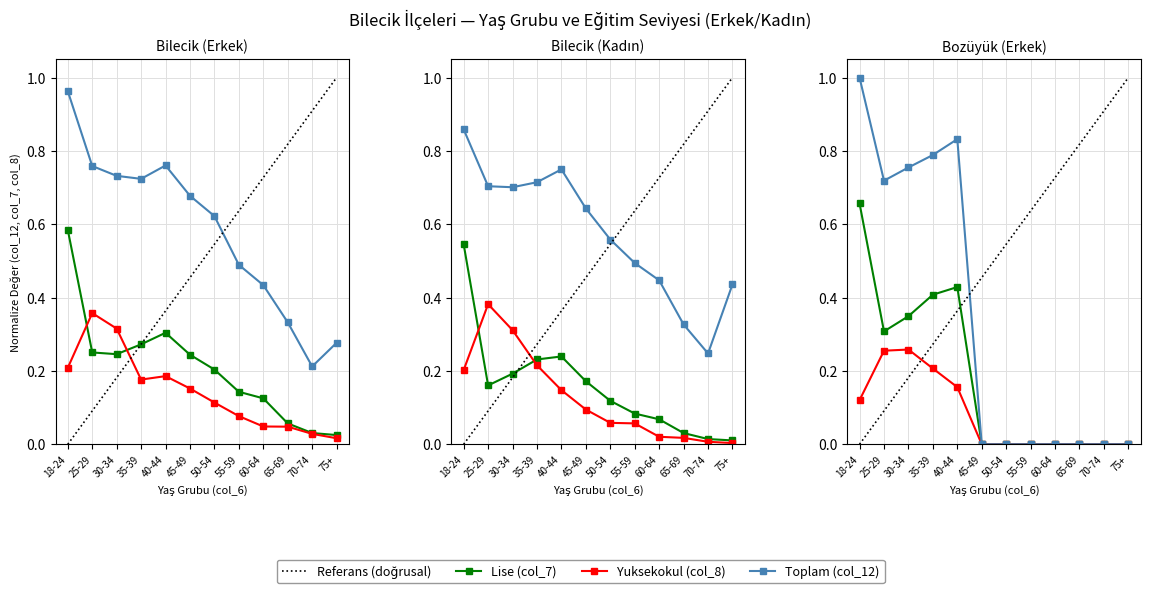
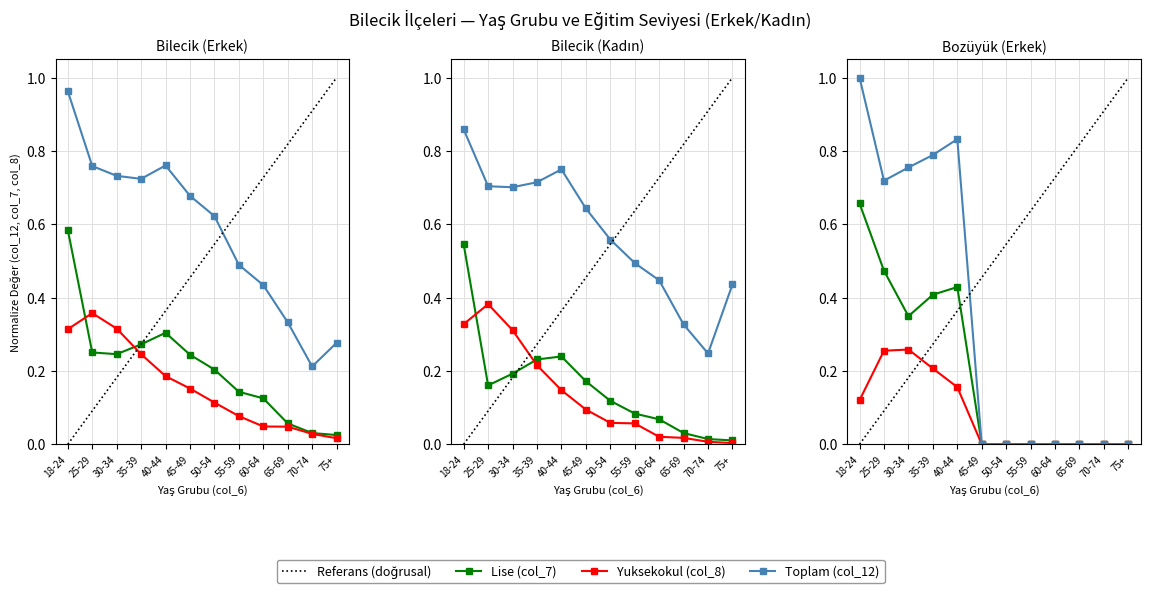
  {
    "Bilecik (Erkek)": {
      "Lise (col_7)": {
        "18-24": 0.58,
        "25-29": 0.25,
        "30-34": 0.25,
        "35-39": 0.27,
        "40-44": 0.30,
        "45-49": 0.24,
        "50-54": 0.20,
        "55-59": 0.14,
        "60-64": 0.13,
        "65-69": 0.06,
        "75+": 0.03
      },
      "Yuksekokul (col_8)": {
-       "18-24": 0.21,
+       "18-24": 0.31,
        "25-29": 0.36,
        "30-34": 0.32,
-       "35-39": 0.18,
+       "35-39": 0.25,
        "40-44": 0.19,
        "45-49": 0.15,
        "50-54": 0.11,
        "55-59": 0.08,
        "60-64": 0.05,
        "65-69": 0.05,
        "75+": 0.02
      },
      "Toplam (col_12)": {
        "18-24": 0.96,
        "25-29": 0.76,
        "30-34": 0.73,
        "35-39": 0.72,
        "40-44": 0.76,
        "45-49": 0.68,
        "50-54": 0.62,
        "55-59": 0.49,
        "60-64": 0.43,
        "65-69": 0.33,
        "70-74": 0.21,
        "75+": 0.28
      },
      "Referans (doğrusal)": {
        "18-24": 0.00,
        "75+": 1.00
      }
    },
    "Bilecik (Kadın)": {
      "Lise (col_7)": {
        "18-24": 0.55,
        "25-29": 0.16,
        "30-34": 0.19,
        "35-39": 0.23,
        "40-44": 0.24,
        "45-49": 0.17,
        "50-54": 0.12,
        "55-59": 0.08,
        "60-64": 0.07,
        "65-69": 0.03,
        "70-74": 0.01,
        "75+": 0.01
      },
      "Yuksekokul (col_8)": {
-       "18-24": 0.20,
+       "18-24": 0.33,
        "25-29": 0.38,
        "30-34": 0.31,
        "35-39": 0.22,
        "40-44": 0.15,
        "45-49": 0.09,
        "50-54": 0.06,
        "55-59": 0.06,
        "60-64": 0.02,
        "65-69": 0.02,
        "70-74": 0.01,
        "75+": 0.00
      },
      "Toplam (col_12)": {
        "18-24": 0.86,
        "25-29": 0.70,
        "30-34": 0.70,
        "35-39": 0.71,
        "40-44": 0.75,
        "45-49": 0.64,
        "50-54": 0.56,
        "55-59": 0.49,
        "60-64": 0.45,
        "65-69": 0.33,
        "70-74": 0.25,
        "75+": 0.44
      }
    },
    "Bozüyük (Erkek)": {
      "Lise (col_7)": {
        "18-24": 0.66,
-       "25-29": 0.31,
+       "25-29": 0.47,
        "30-34": 0.35,
        "35-39": 0.41,
        "40-44": 0.43
      },
      "Yuksekokul (col_8)": {
        "18-24": 0.12,
        "25-29": 0.26,
        "30-34": 0.26,
        "35-39": 0.21,
        "40-44": 0.16
      },
      "Toplam (col_12)": {
        "18-24": 1.00,
        "25-29": 0.72,
        "30-34": 0.75,
        "35-39": 0.79,
        "40-44": 0.83
      }
    }
  }
